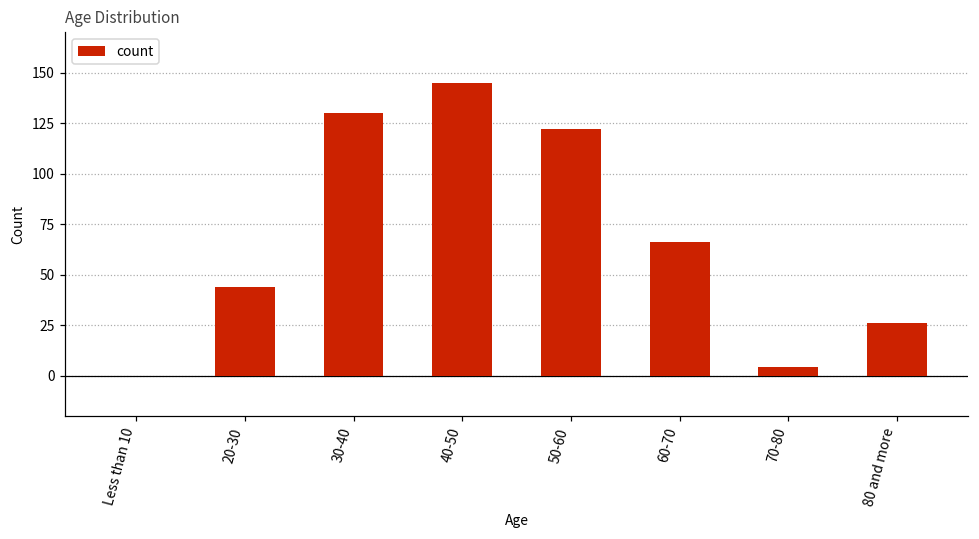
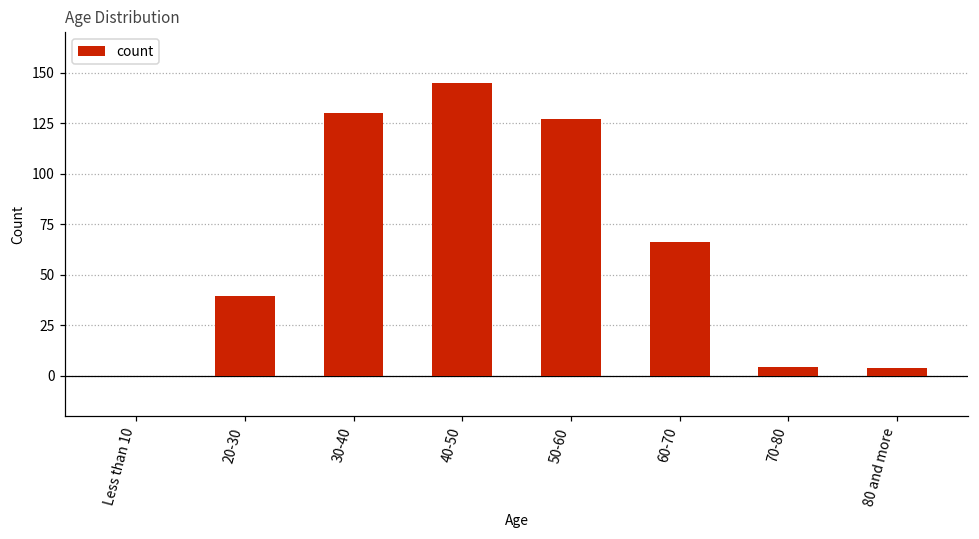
  {
    "Less than 10": 0,
-   "20-30": 44,
+   "20-30": 40,
    "30-40": 130,
    "40-50": 145,
-   "50-60": 122,
+   "50-60": 127,
    "60-70": 66,
    "70-80": 4,
-   "80 and more": 26
+   "80 and more": 4
  }
